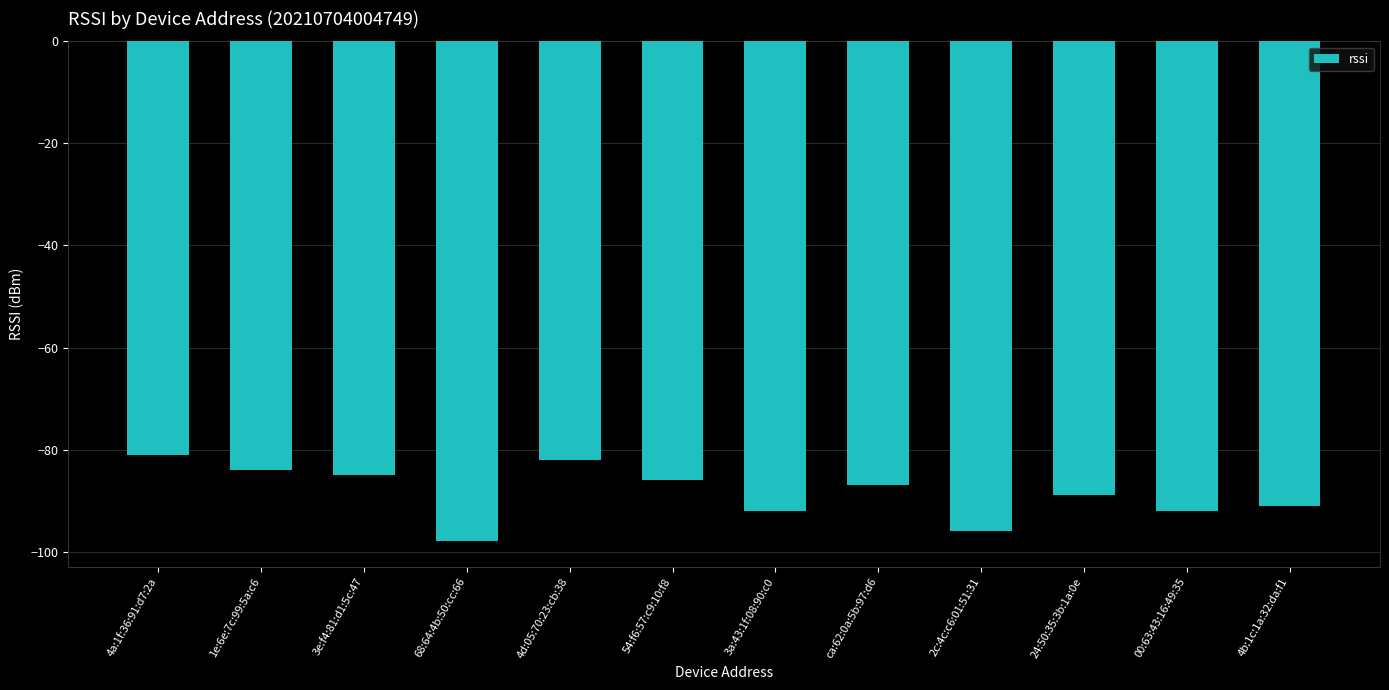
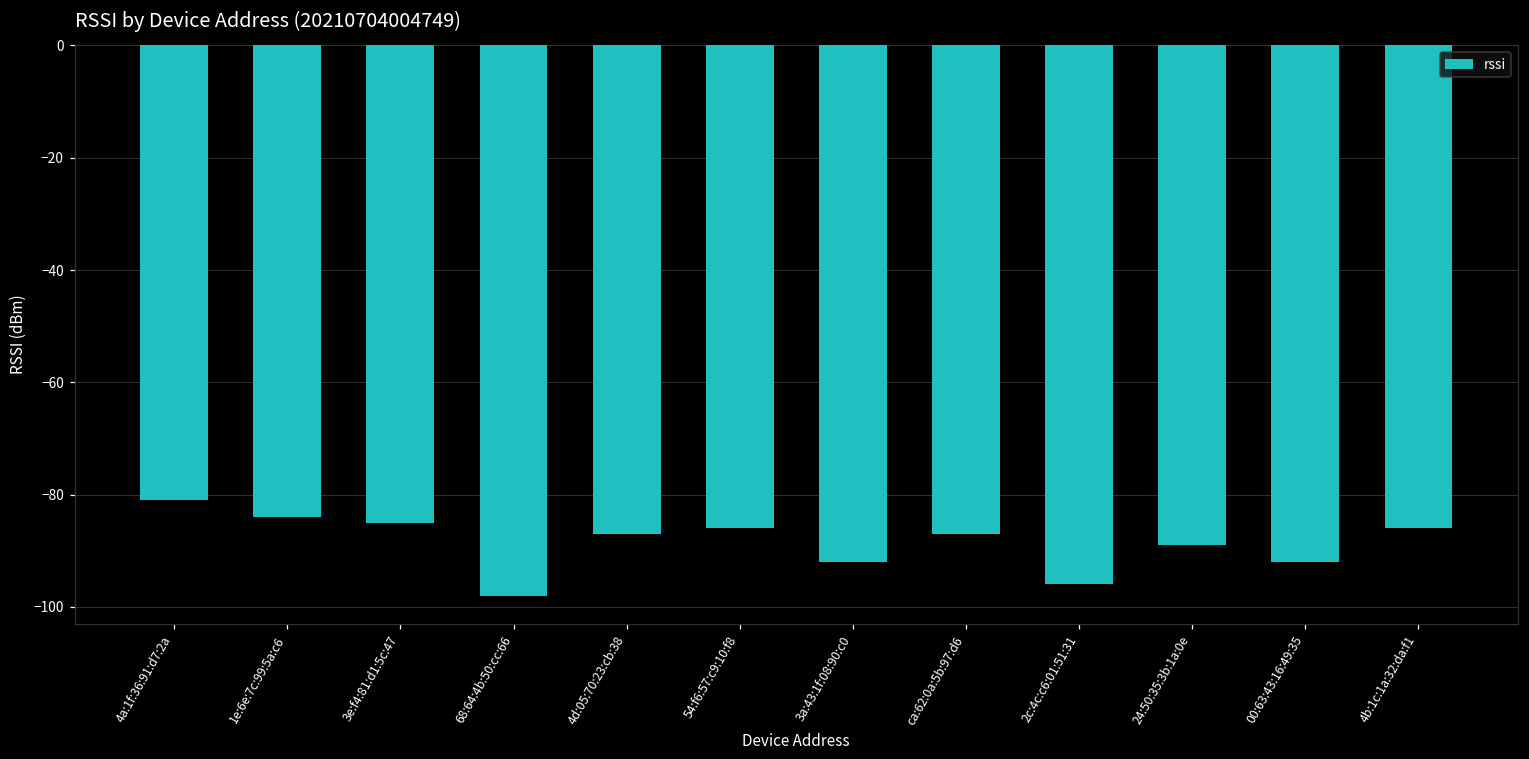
  {
    "4a:1f:36:91:d7:2a": -81,
    "1e:6e:7c:99:5a:c6": -84,
    "3e:f4:81:d1:5c:47": -85,
    "68:64:4b:50:cc:66": -98,
-   "4d:05:70:23:cb:38": -82,
+   "4d:05:70:23:cb:38": -87,
    "54:f6:57:c9:10:f8": -86,
    "3a:43:1f:08:90:c0": -92,
    "ca:62:0a:5b:97:d6": -87,
    "2c:4c:c6:01:51:31": -96,
    "24:50:35:3b:1a:0e": -89,
    "00:63:43:16:49:35": -92,
-   "4b:1c:1a:32:da:f1": -91
+   "4b:1c:1a:32:da:f1": -86
  }
